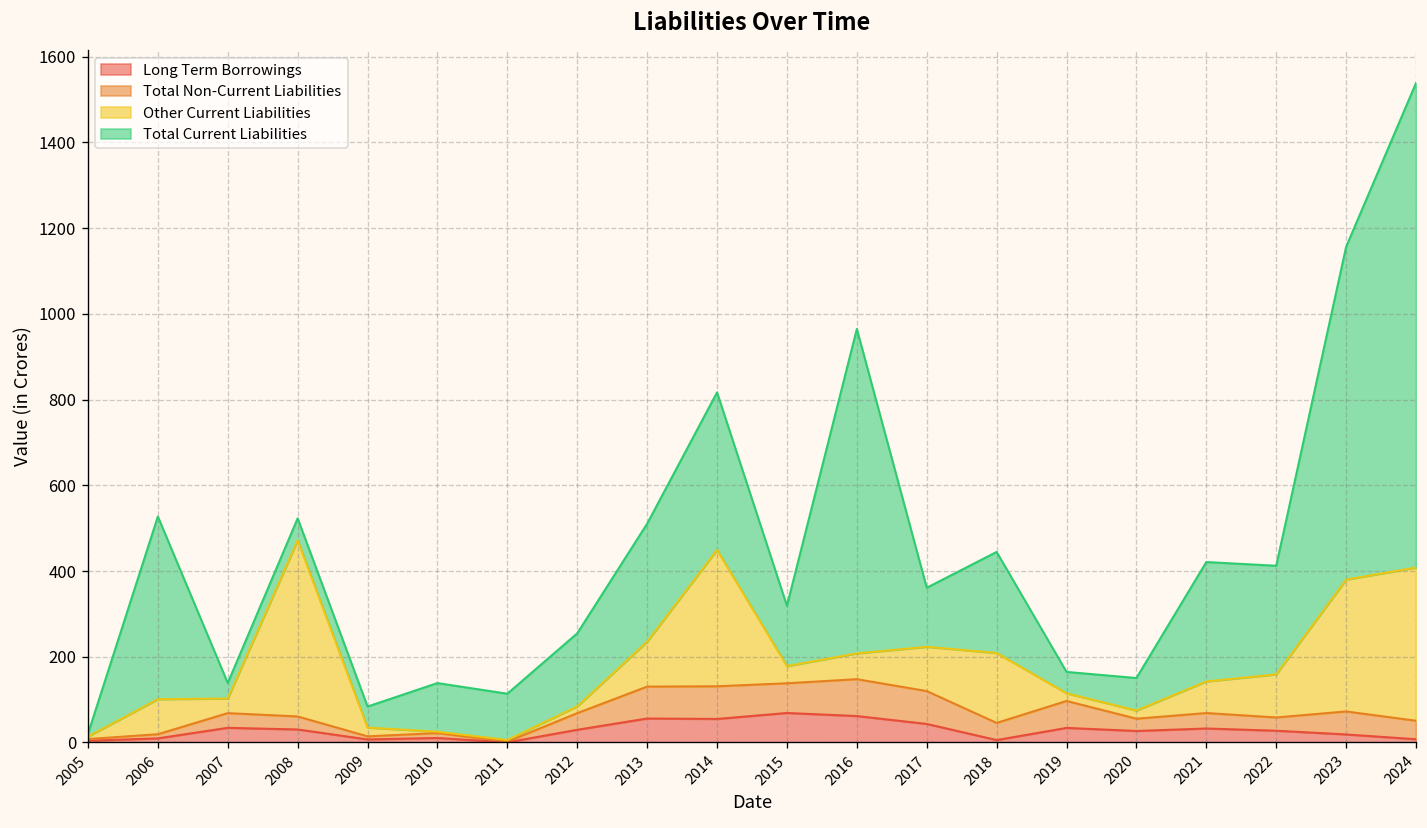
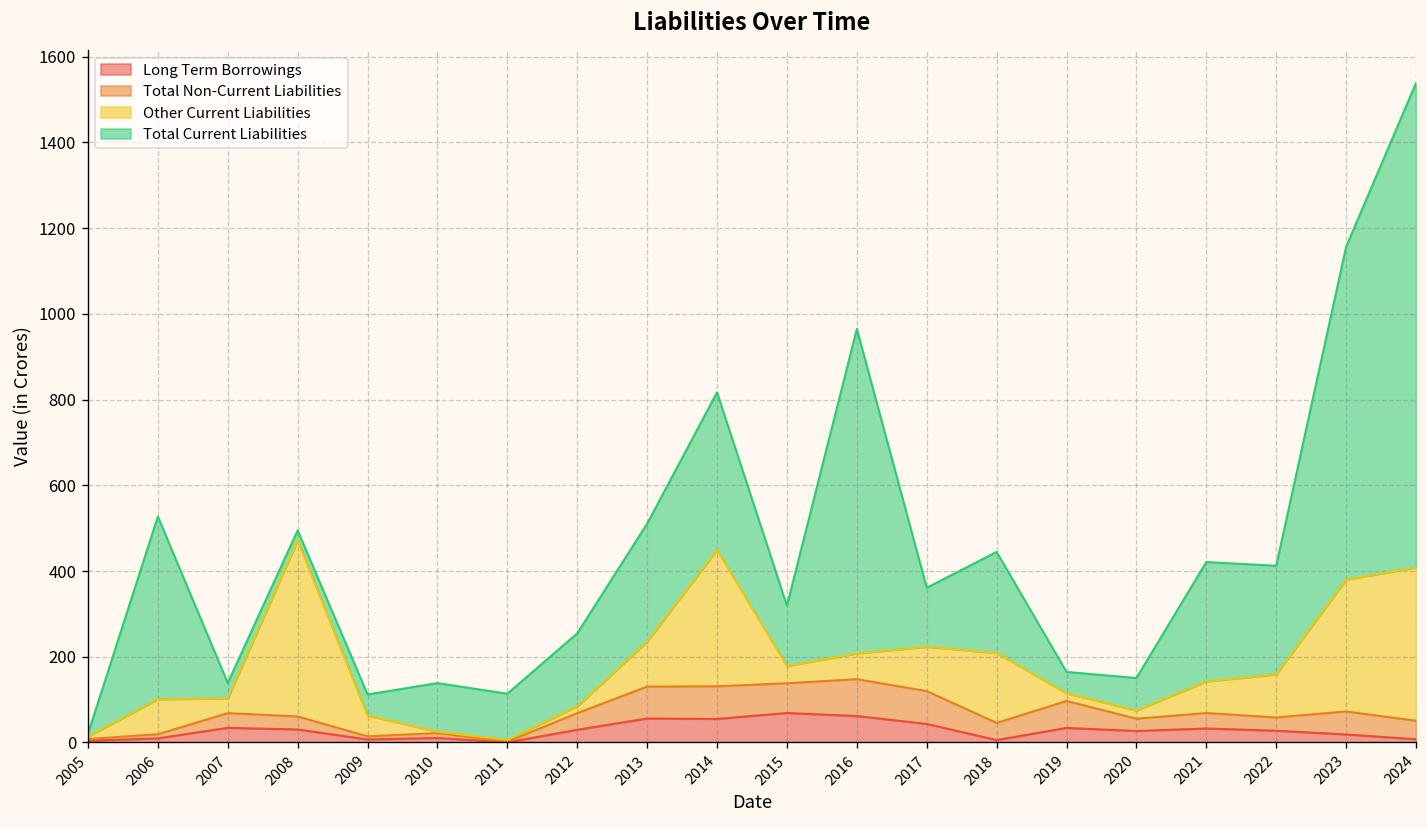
  {
    "Other Current Liabilities": {
      "2006": 80,
      "2007": 30,
      "2008": 410,
-     "2009": 20,
+     "2009": 50,
      "2012": 20,
      "2013": 100,
      "2014": 320,
      "2015": 40,
      "2016": 60,
      "2017": 100,
      "2018": 160,
      "2019": 20,
      "2020": 20,
      "2021": 70,
      "2022": 100,
      "2023": 310,
      "2024": 360
    },
    "Total Current Liabilities": {
      "2006": 430,
      "2007": 40,
-     "2008": 50,
+     "2008": 20,
      "2009": 50,
      "2010": 110,
      "2011": 110,
      "2012": 170,
      "2013": 280,
      "2014": 370,
      "2015": 140,
      "2016": 760,
      "2017": 140,
      "2018": 240,
      "2019": 50,
      "2020": 80,
      "2021": 280,
      "2022": 250,
      "2023": 780,
      "2024": 1130
    }
  }
